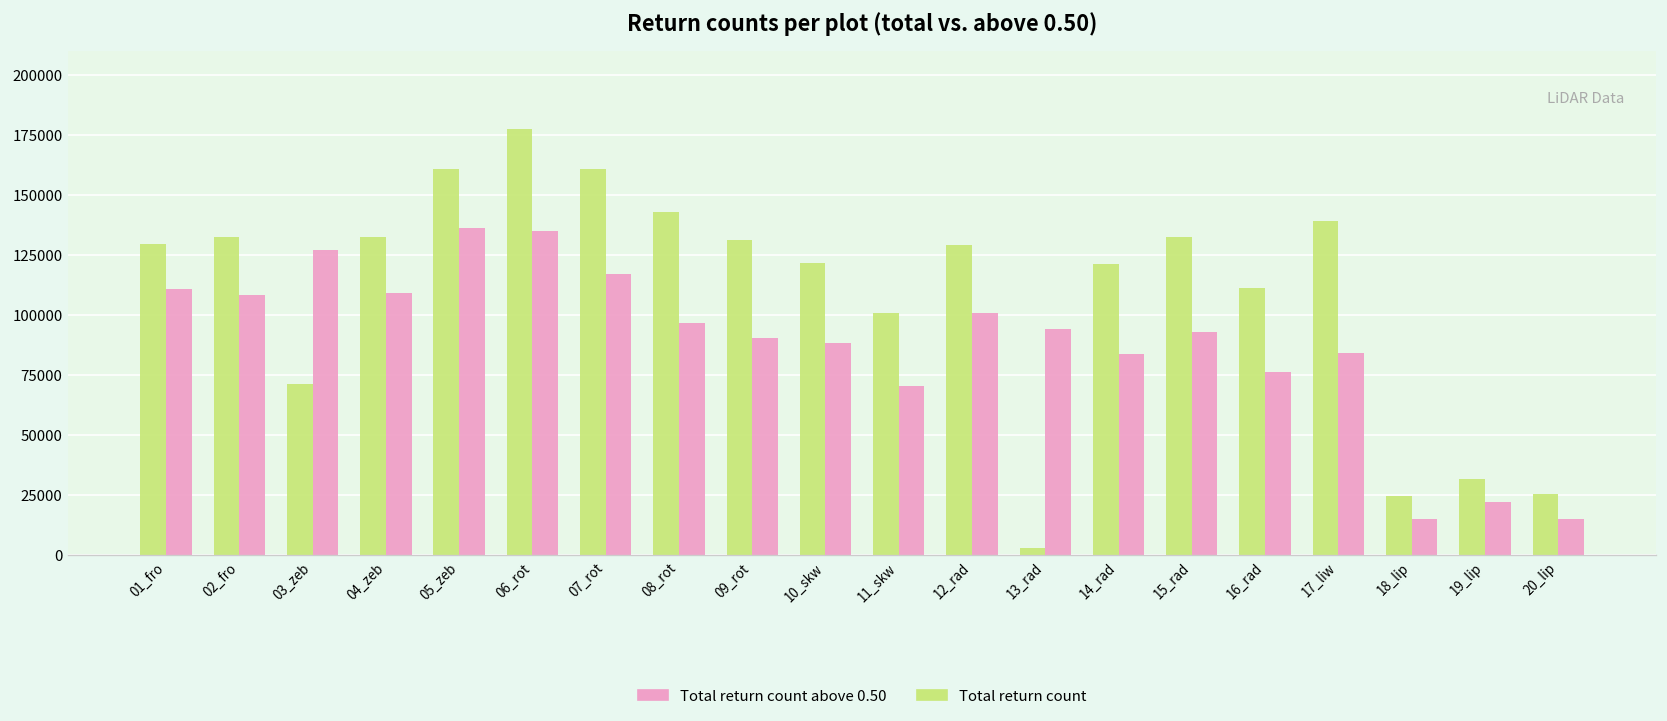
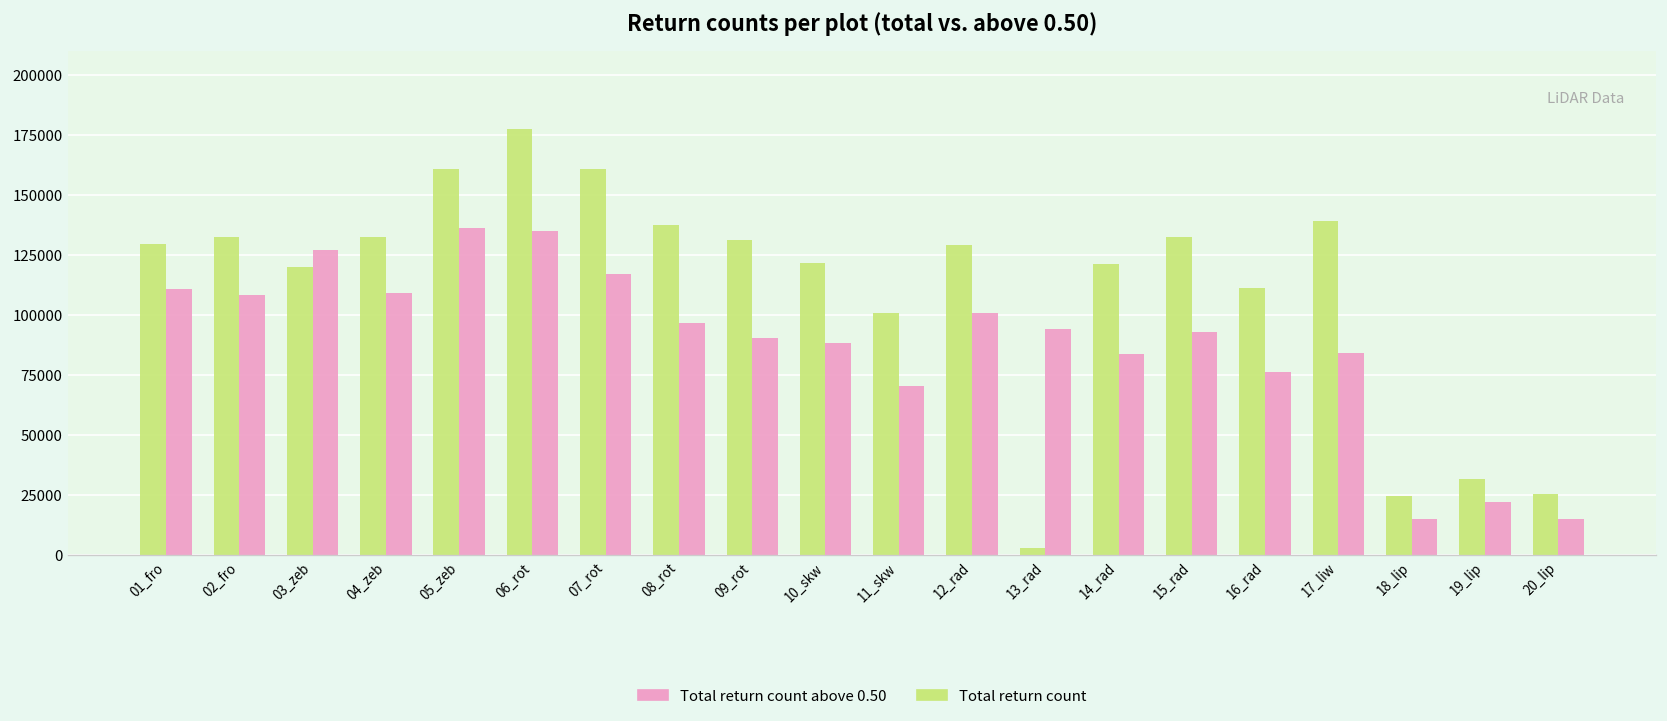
  {
    "Total return count": {
      "01_fro": 130000,
      "02_fro": 132000,
-     "03_zeb": 71000,
+     "03_zeb": 120000,
      "04_zeb": 132000,
      "05_zeb": 161000,
      "06_rot": 178000,
      "07_rot": 161000,
-     "08_rot": 143000,
+     "08_rot": 137000,
      "09_rot": 131000,
      "10_skw": 122000,
      "11_skw": 101000,
      "12_rad": 129000,
      "13_rad": 3000,
      "14_rad": 121000,
      "15_rad": 132000,
      "16_rad": 111000,
      "17_liw": 139000,
      "18_lip": 25000,
      "19_lip": 32000,
      "20_lip": 26000
    },
    "Total return count above 0.50": {
      "01_fro": 111000,
      "02_fro": 108000,
      "03_zeb": 127000,
      "04_zeb": 109000,
      "05_zeb": 136000,
      "06_rot": 135000,
      "07_rot": 117000,
      "08_rot": 97000,
      "09_rot": 90000,
      "10_skw": 88000,
      "11_skw": 70000,
      "12_rad": 101000,
      "13_rad": 94000,
      "14_rad": 84000,
      "15_rad": 93000,
      "16_rad": 76000,
      "17_liw": 84000,
      "18_lip": 15000,
      "19_lip": 22000,
      "20_lip": 15000
    }
  }
